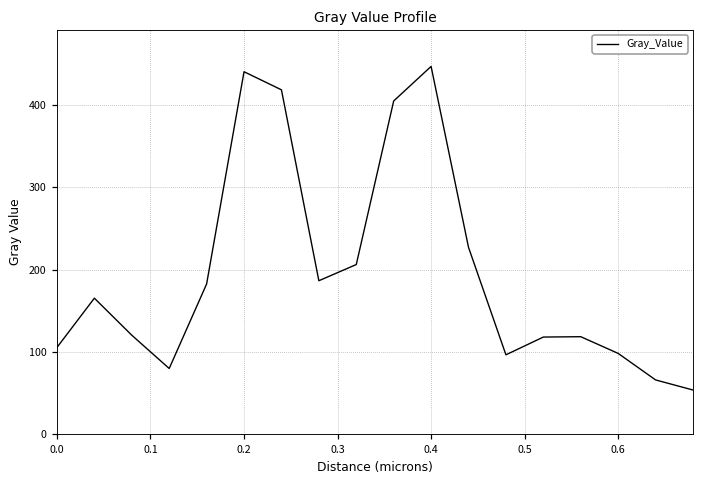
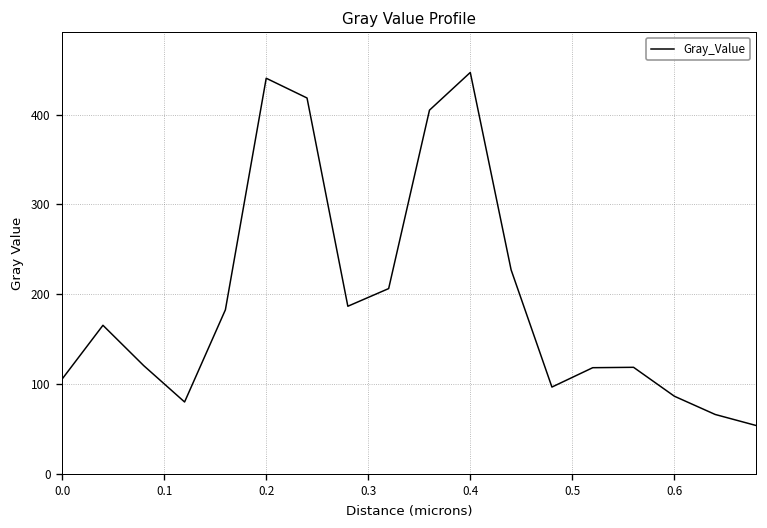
  {
    "0.0": 110,
    "0.2": 440,
    "0.4": 450,
-   "0.6": 100
+   "0.6": 90
  }
